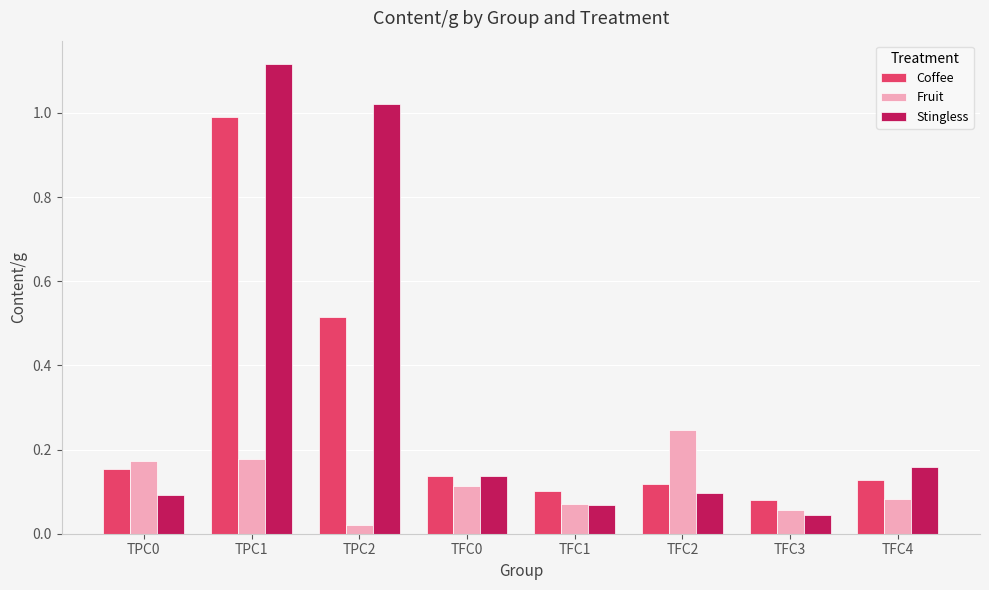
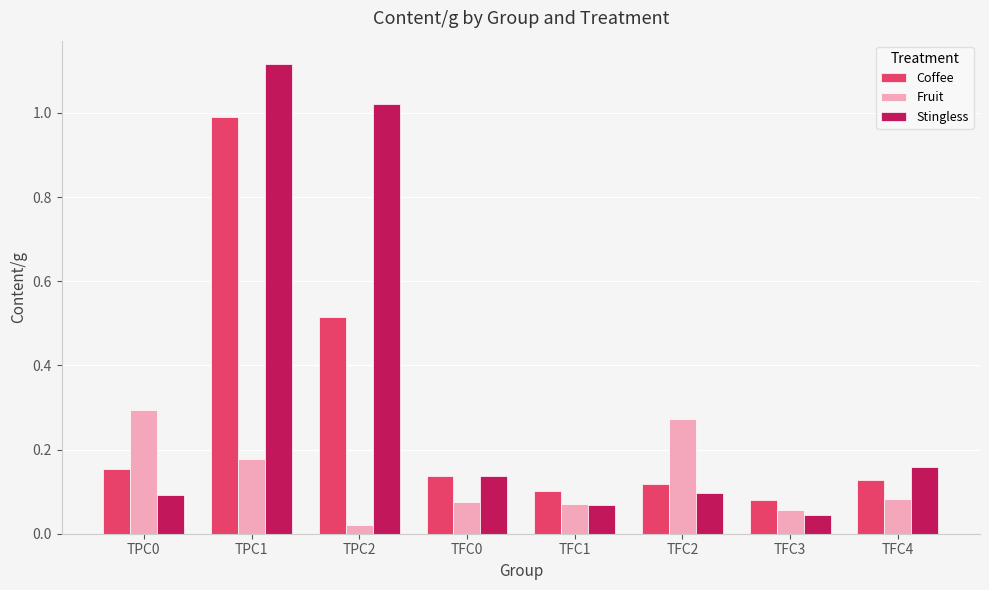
  {
    "Fruit": {
-     "TPC0": 0.17,
+     "TPC0": 0.29,
      "TPC1": 0.18,
      "TPC2": 0.02,
-     "TFC0": 0.11,
+     "TFC0": 0.07,
      "TFC1": 0.07,
-     "TFC2": 0.25,
+     "TFC2": 0.27,
      "TFC3": 0.06,
      "TFC4": 0.08
    }
  }
